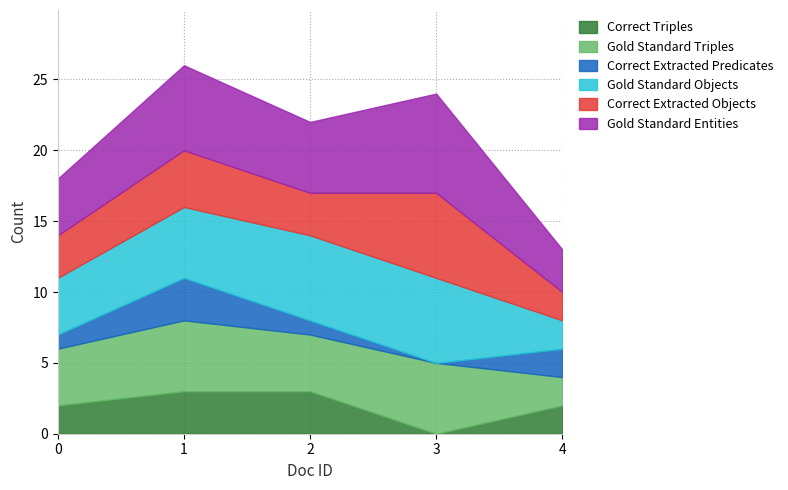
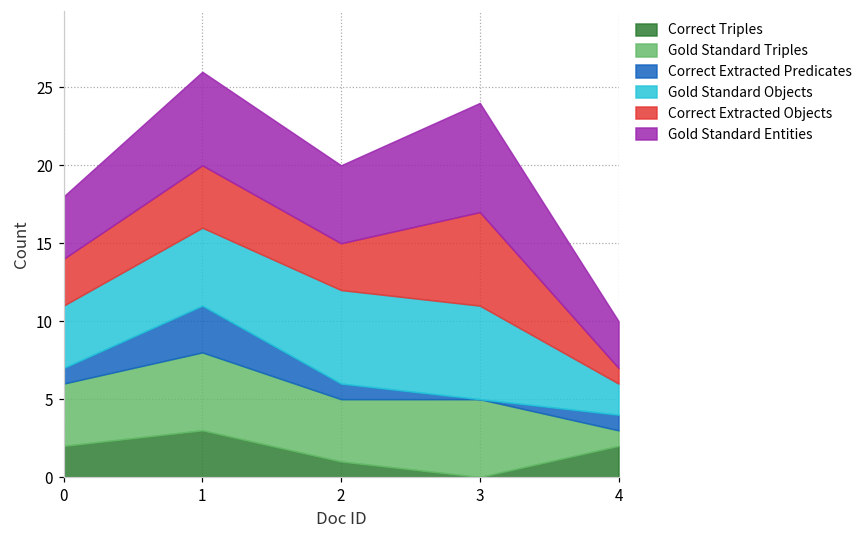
  {
    "Correct Triples": {
      "0": 2,
      "1": 3,
-     "2": 3,
+     "2": 1,
      "3": 0,
      "4": 2
    },
    "Gold Standard Triples": {
-     "4": 2
+     "4": 1
    },
    "Correct Extracted Predicates": {
      "0": 1,
      "1": 3,
      "2": 1,
-     "4": 2
+     "4": 1
    },
    "Gold Standard Objects": {
      "0": 4,
      "1": 5,
      "2": 6,
      "3": 6,
      "4": 2
    },
    "Correct Extracted Objects": {
      "0": 3,
      "1": 4,
      "2": 3,
      "3": 6,
-     "4": 2
+     "4": 1
    },
    "Gold Standard Entities": {
      "0": 4,
      "1": 6,
      "2": 5,
      "3": 7,
      "4": 3
    }
  }
